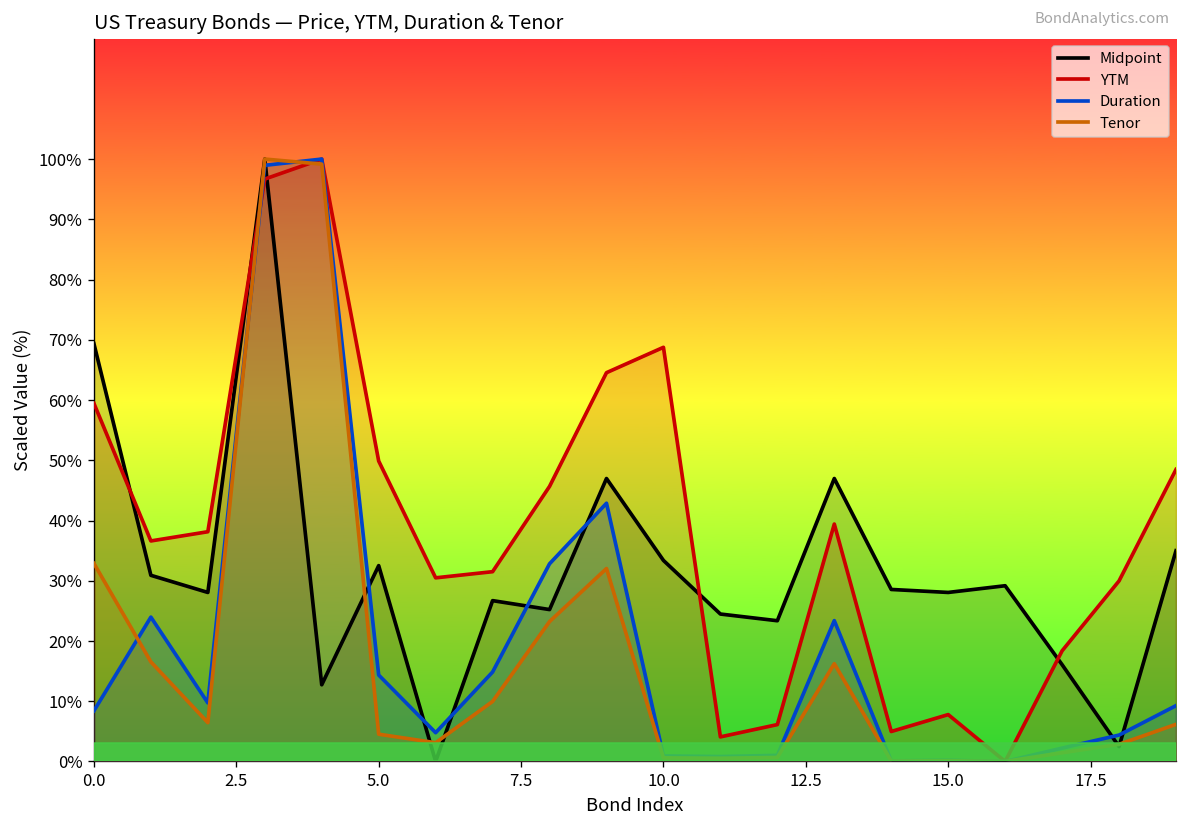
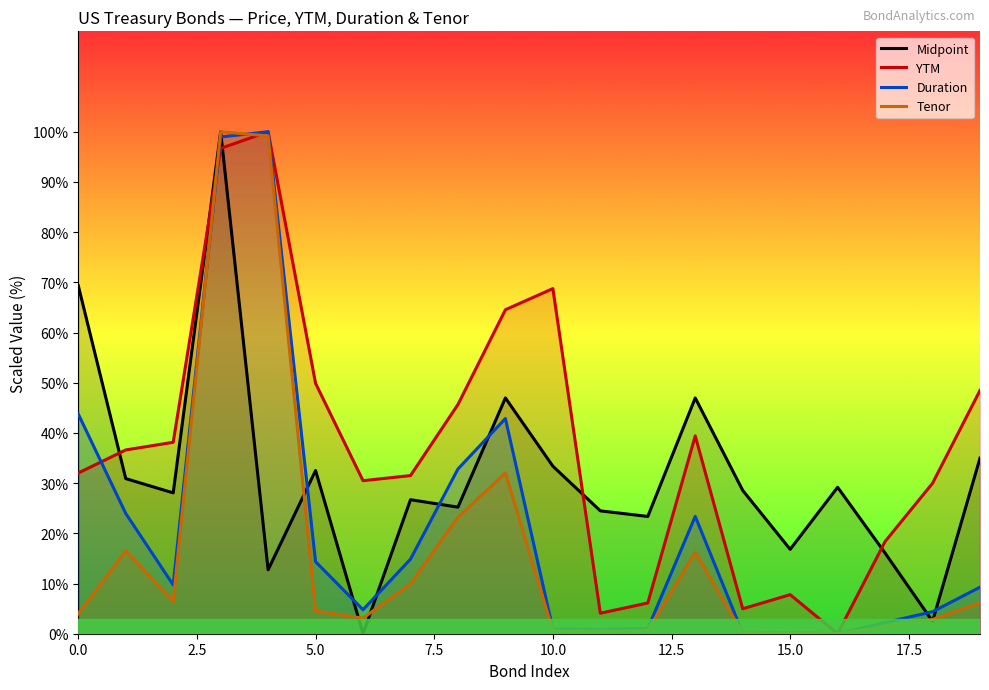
  {
    "Midpoint": {
      "0.0": "69%",
      "5.0": "33%",
      "10.0": "33%",
-     "15.0": "28%"
+     "15.0": "17%"
    },
    "YTM": {
-     "0.0": "59%",
+     "0.0": "32%",
      "5.0": "50%",
      "10.0": "69%",
      "15.0": "8%"
    },
    "Duration": {
-     "0.0": "8%",
+     "0.0": "44%",
      "5.0": "14%"
    },
    "Tenor": {
-     "0.0": "33%",
+     "0.0": "4%",
      "5.0": "5%"
    }
  }
